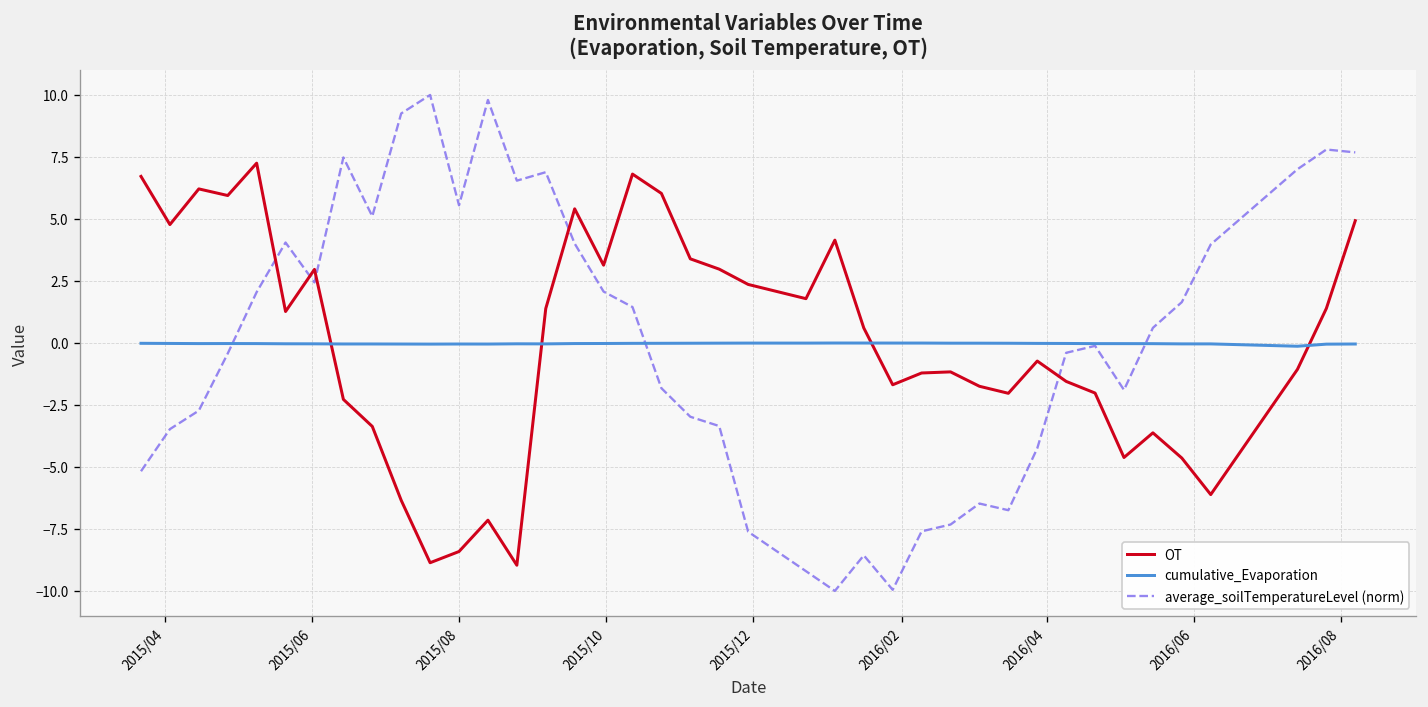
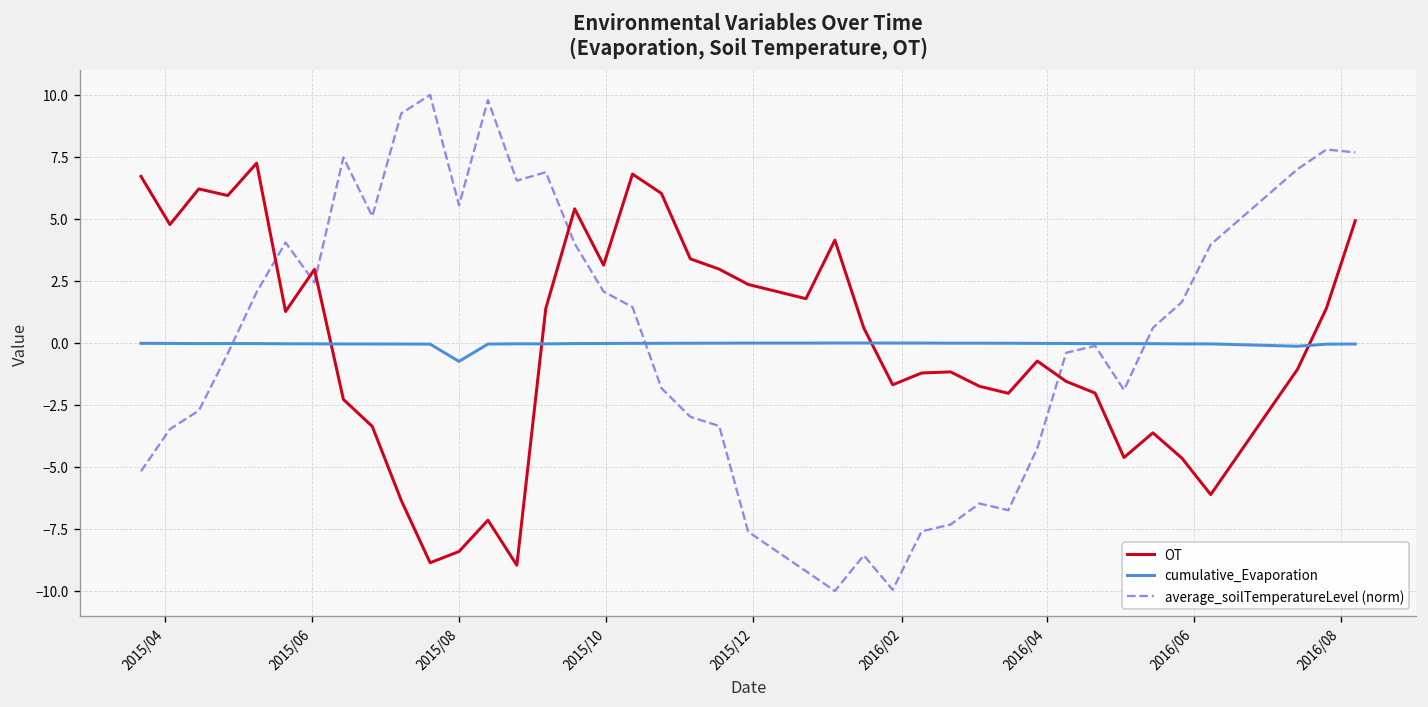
  {
    "OT": {
      "2015/08": -8.4
    },
    "cumulative_Evaporation": {
-     "2015/08": 0.0
+     "2015/08": -0.7
    },
    "average_soilTemperatureLevel (norm)": {
      "2015/08": 5.6
    }
  }
